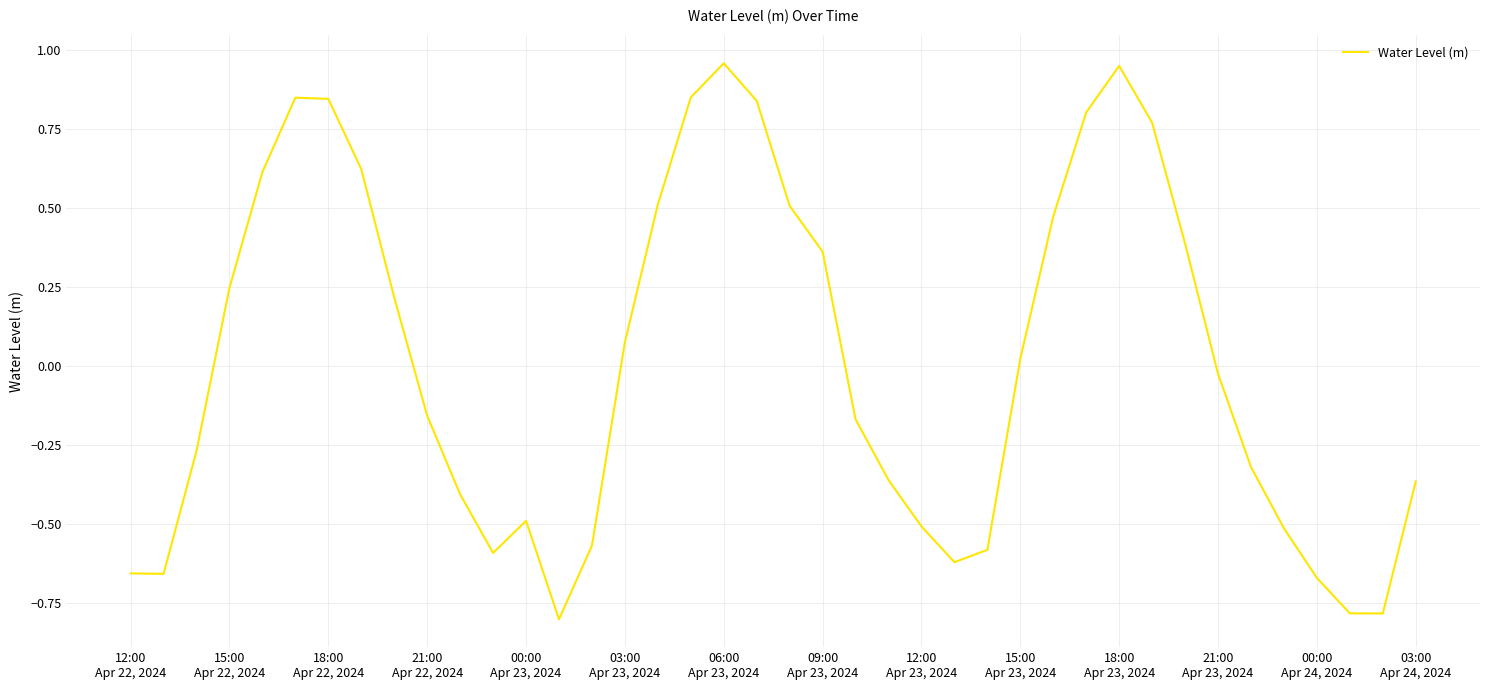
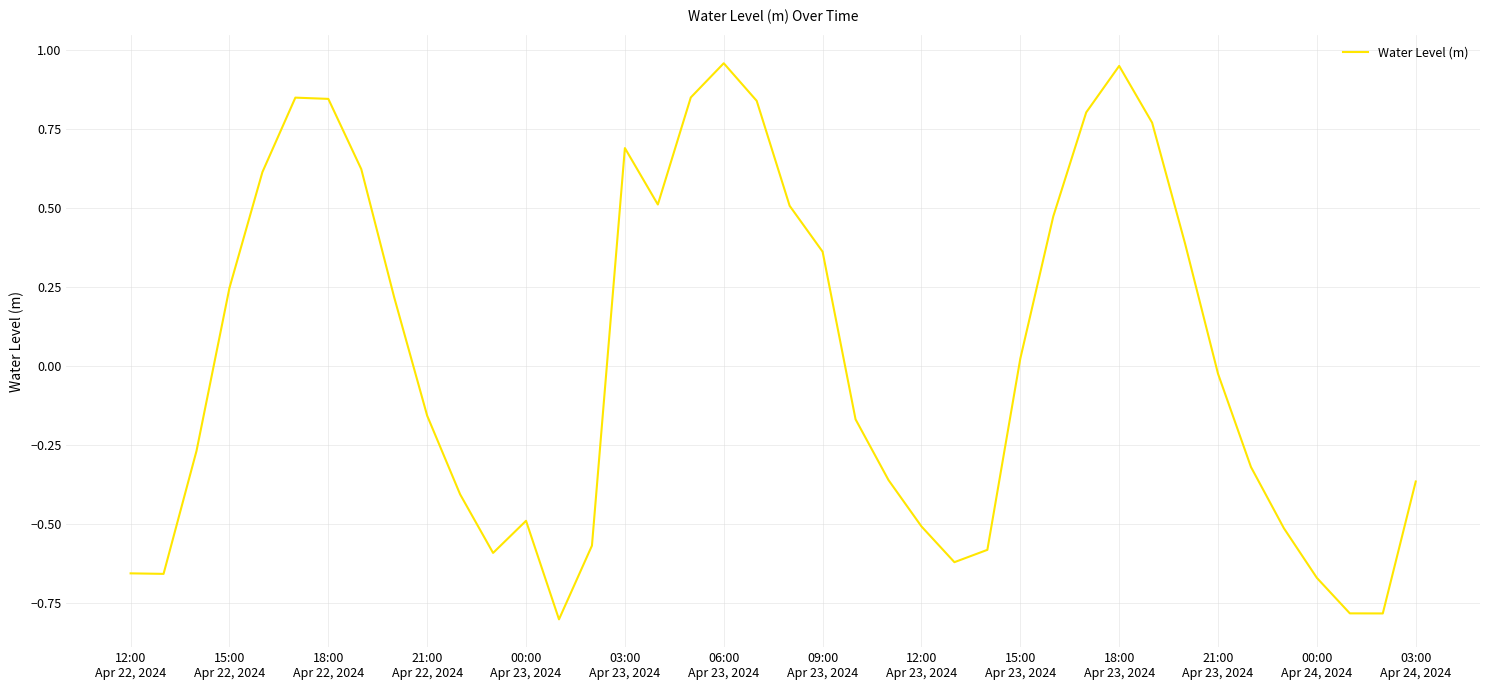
  {
    "12:00 Apr 22, 2024": -0.66,
    "15:00 Apr 22, 2024": 0.25,
    "18:00 Apr 22, 2024": 0.84,
    "21:00 Apr 22, 2024": -0.16,
    "00:00 Apr 23, 2024": -0.49,
-   "03:00 Apr 23, 2024": 0.08,
+   "03:00 Apr 23, 2024": 0.69,
    "06:00 Apr 23, 2024": 0.96,
    "09:00 Apr 23, 2024": 0.36,
    "12:00 Apr 23, 2024": -0.51,
    "15:00 Apr 23, 2024": 0.02,
    "18:00 Apr 23, 2024": 0.95,
    "21:00 Apr 23, 2024": -0.02,
    "00:00 Apr 24, 2024": -0.67,
    "03:00 Apr 24, 2024": -0.37
  }
